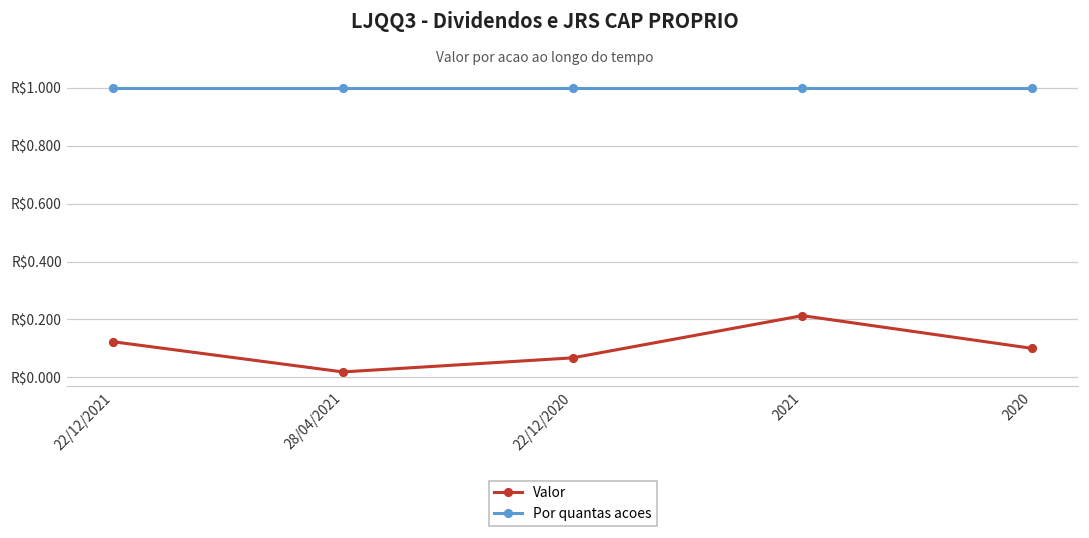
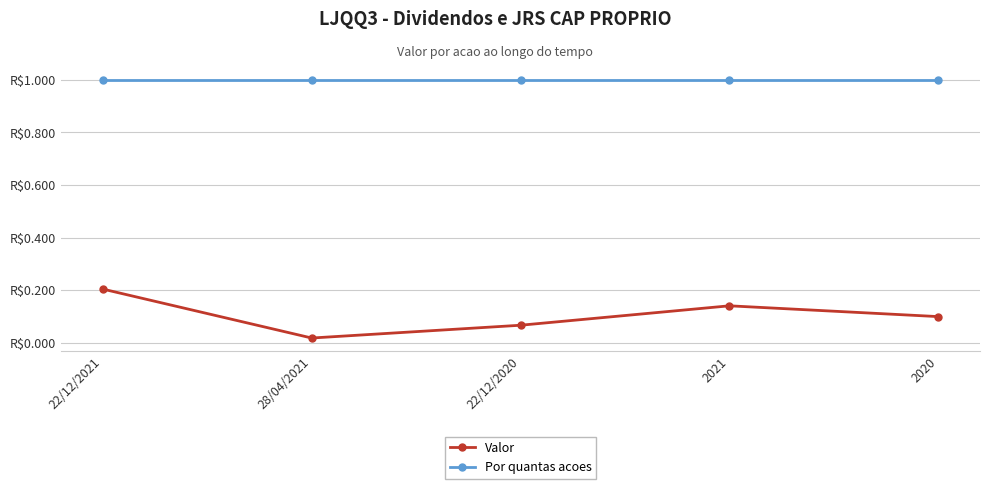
  {
    "Valor": {
-     "22/12/2021": "R$0.12",
+     "22/12/2021": "R$0.20",
      "28/04/2021": "R$0.02",
      "22/12/2020": "R$0.07",
-     "2021": "R$0.21",
+     "2021": "R$0.14",
      "2020": "R$0.10"
    },
    "Por quantas acoes": {
      "22/12/2021": "R$1.00",
      "28/04/2021": "R$1.00",
      "22/12/2020": "R$1.00",
      "2021": "R$1.00",
      "2020": "R$1.00"
    }
  }
